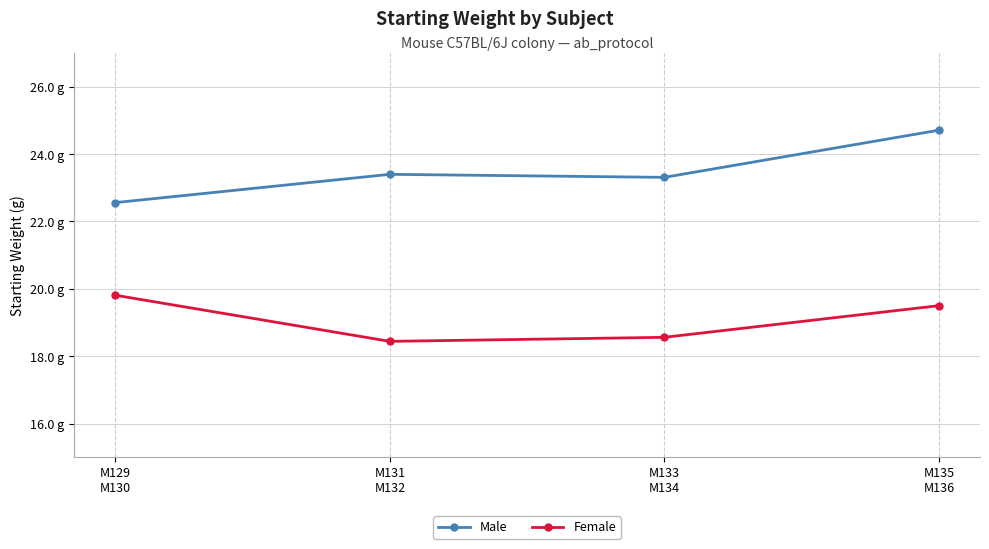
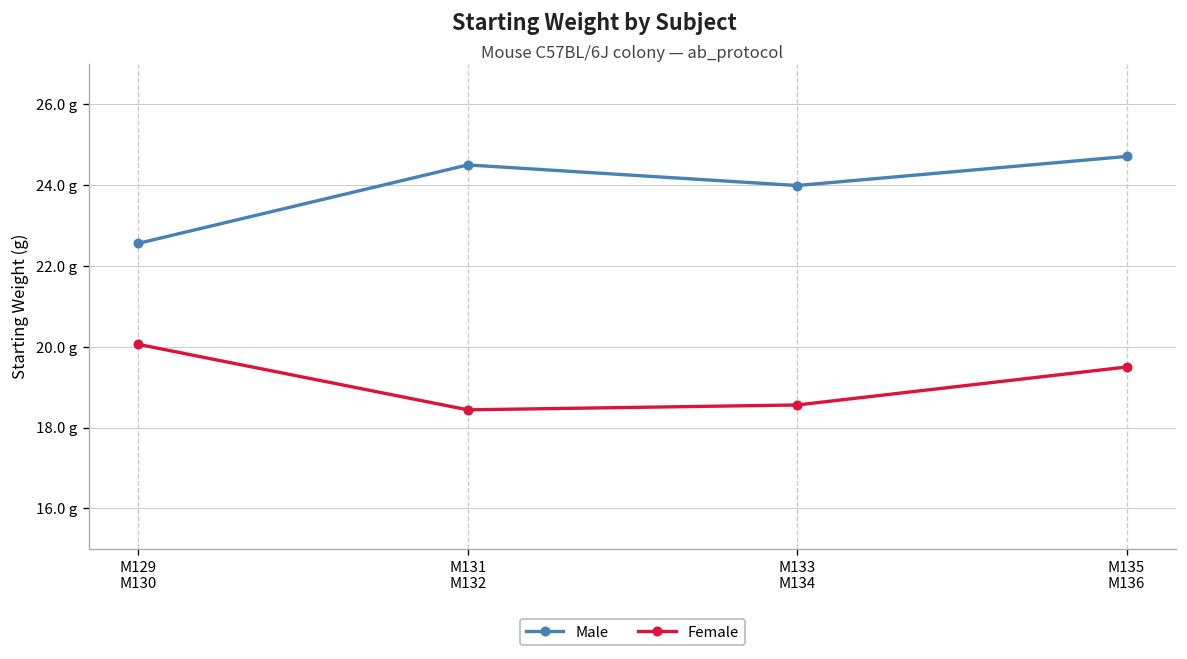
  {
    "Male": {
      "M129 M130": "22.6 g",
-     "M131 M132": "23.4 g",
-     "M133 M134": "23.3 g",
+     "M131 M132": "24.5 g",
+     "M133 M134": "24.0 g",
      "M135 M136": "24.7 g"
    },
    "Female": {
-     "M129 M130": "19.8 g",
+     "M129 M130": "20.1 g",
      "M131 M132": "18.4 g",
      "M133 M134": "18.6 g",
      "M135 M136": "19.5 g"
    }
  }
